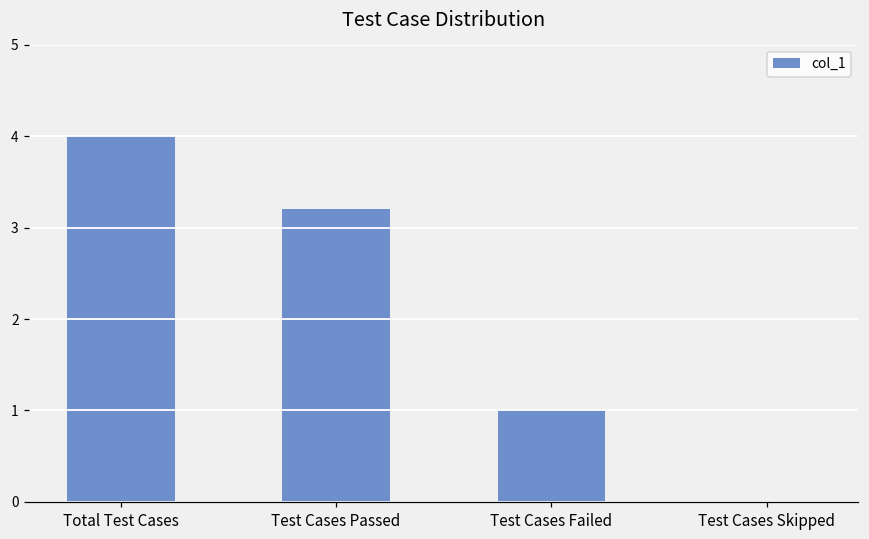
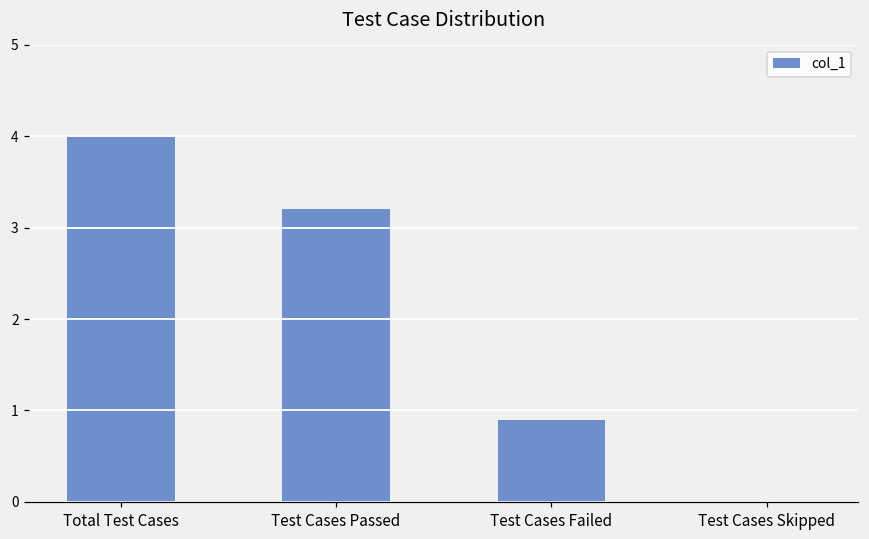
  {
    "Total Test Cases": 4.0,
    "Test Cases Passed": 3.2,
-   "Test Cases Failed": 1.0,
+   "Test Cases Failed": 0.9,
    "Test Cases Skipped": 0.0
  }
